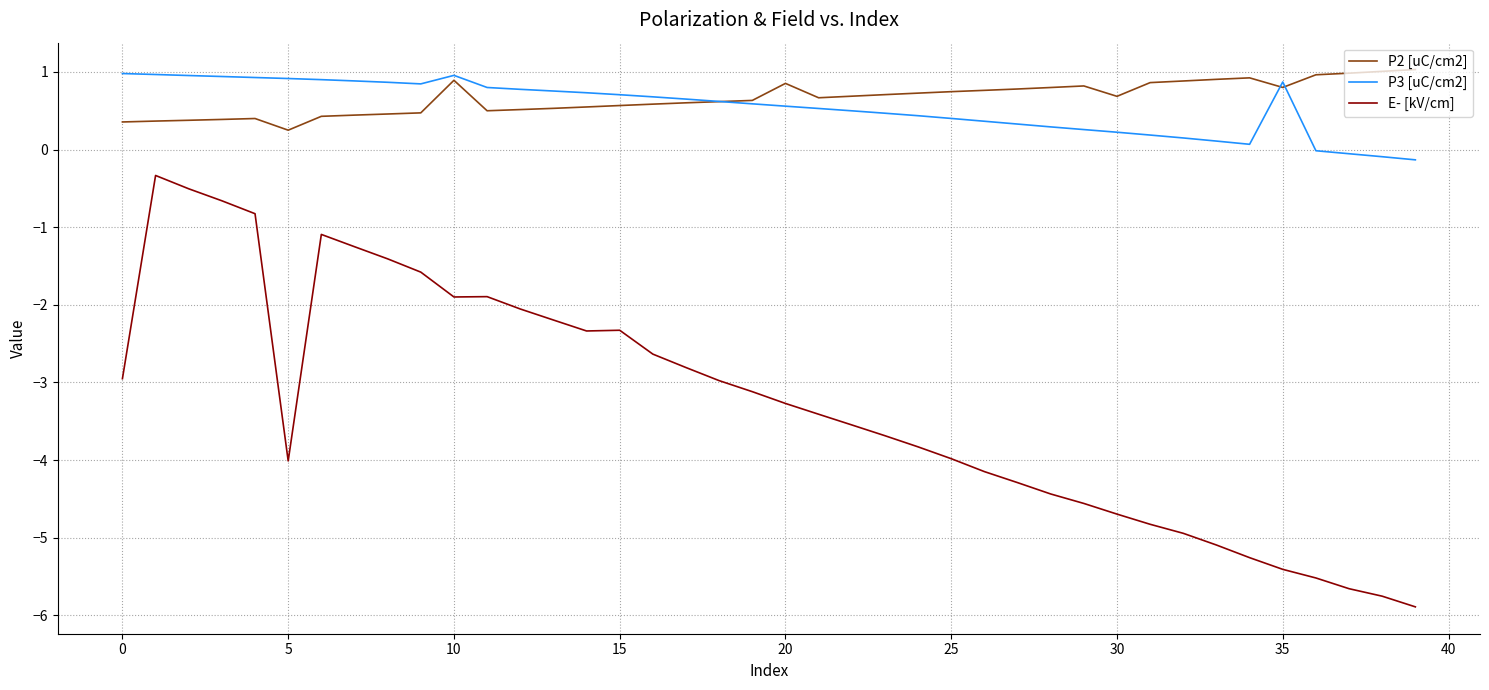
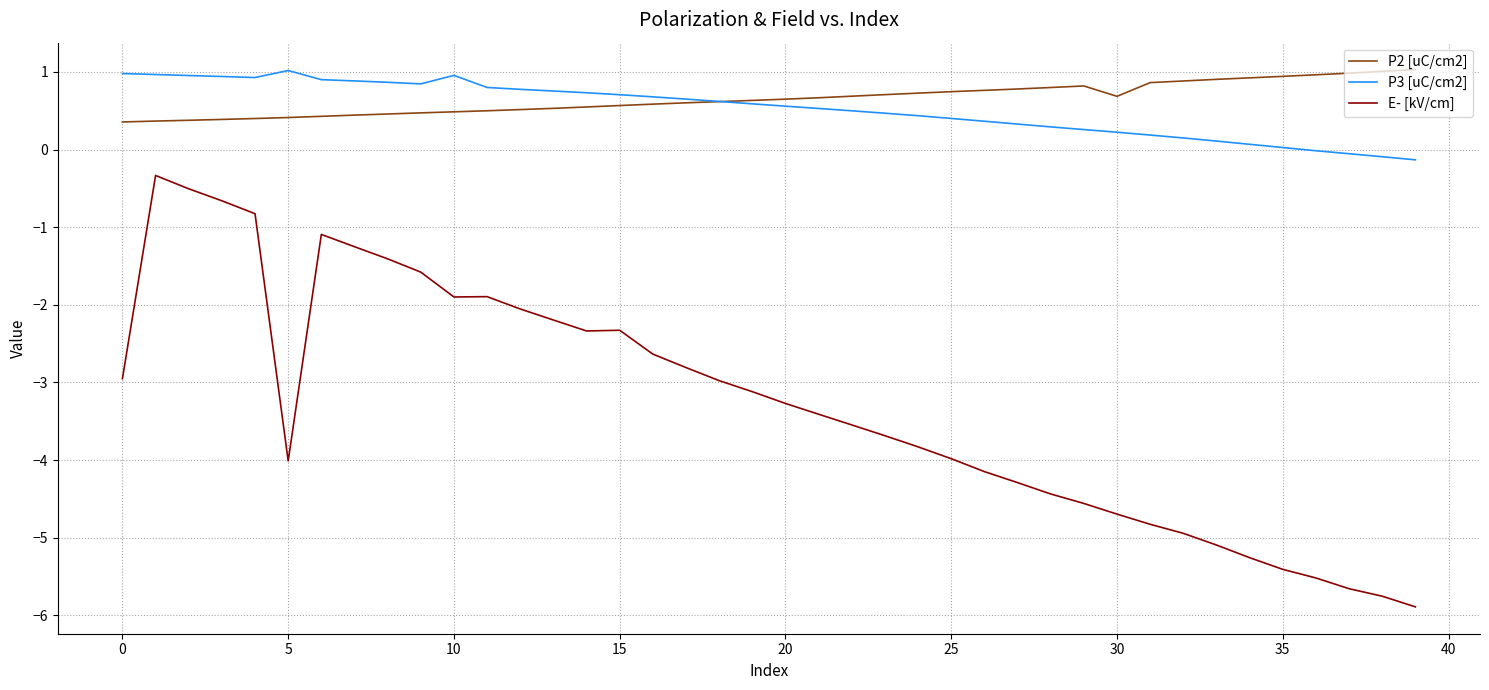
  {
    "P2 [uC/cm2]": {
      "0": 0.4,
-     "5": 0.2,
-     "10": 0.9,
+     "5": 0.4,
+     "10": 0.5,
      "15": 0.6,
-     "20": 0.9,
+     "20": 0.6,
      "25": 0.7,
      "30": 0.7,
-     "35": 0.8
+     "35": 0.9
    },
    "P3 [uC/cm2]": {
      "0": 1.0,
-     "5": 0.9,
+     "5": 1.0,
      "10": 1.0,
      "15": 0.7,
      "20": 0.6,
      "25": 0.4,
      "30": 0.2,
-     "35": 0.9
+     "35": 0.0
    },
    "E- [kV/cm]": {
      "0": -3.0,
      "5": -4.0,
      "10": -1.9,
      "15": -2.3,
      "20": -3.3,
      "25": -4.0,
      "30": -4.7,
      "35": -5.4
    }
  }
